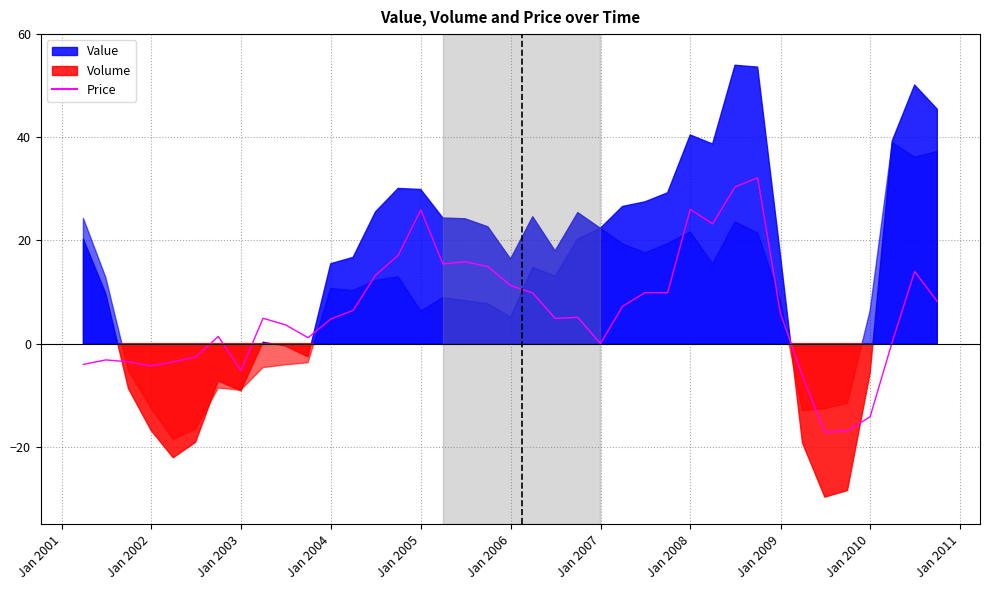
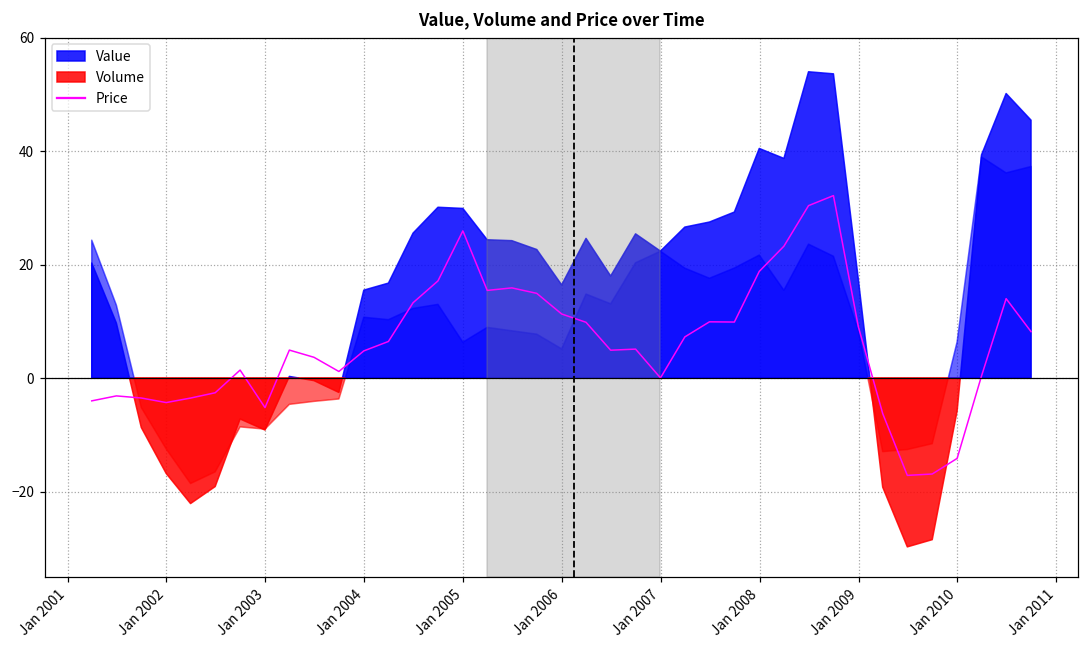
  {
    "Jan 2002": -4,
    "Jan 2003": -5,
    "Jan 2004": 5,
    "Jan 2005": 26,
    "Jan 2006": 11,
    "Jan 2007": 0,
-   "Jan 2008": 26,
-   "Jan 2009": 6,
+   "Jan 2008": 19,
+   "Jan 2009": 9,
    "Jan 2010": -14
  }
